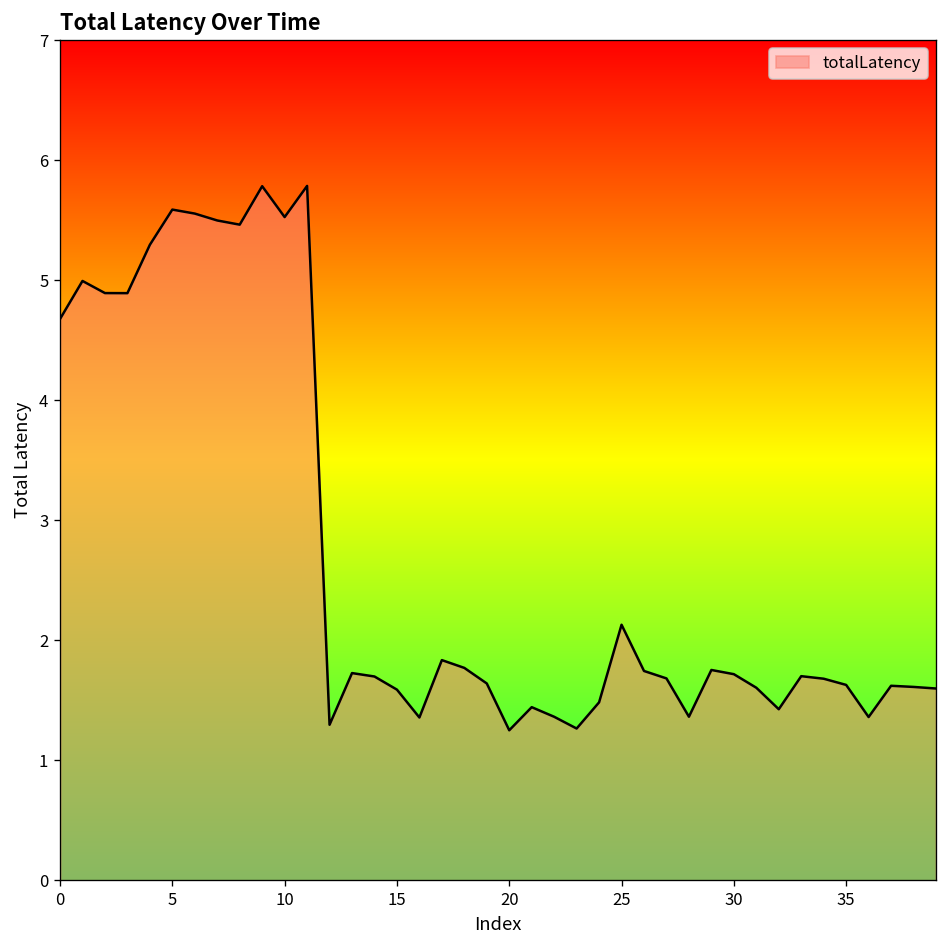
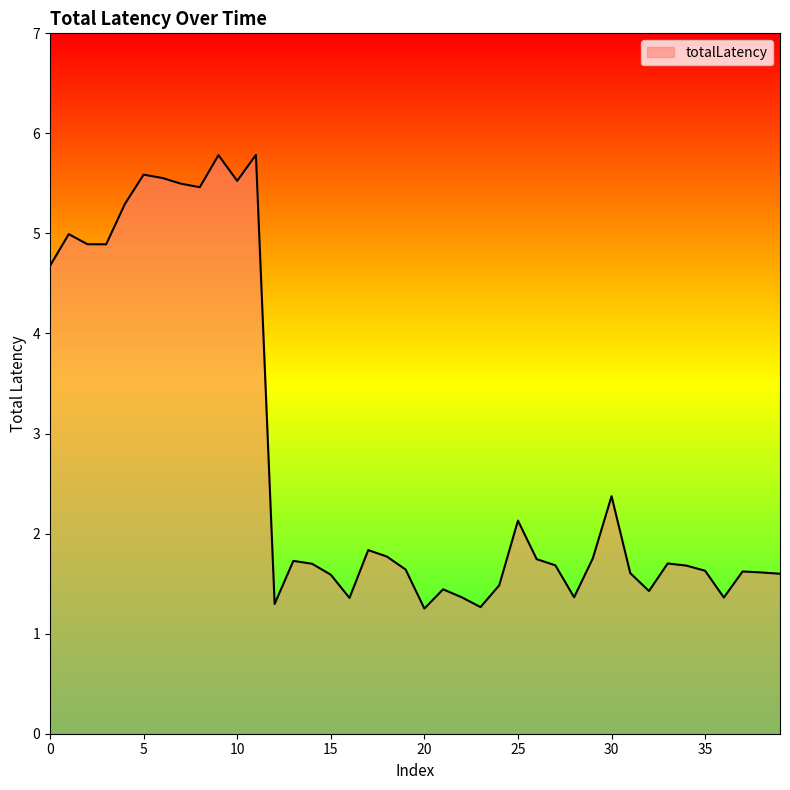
  {
    "0": 4.68,
    "5": 5.59,
    "10": 5.53,
    "15": 1.59,
    "20": 1.25,
    "25": 2.13,
-   "30": 1.72,
+   "30": 2.37,
    "35": 1.63
  }
